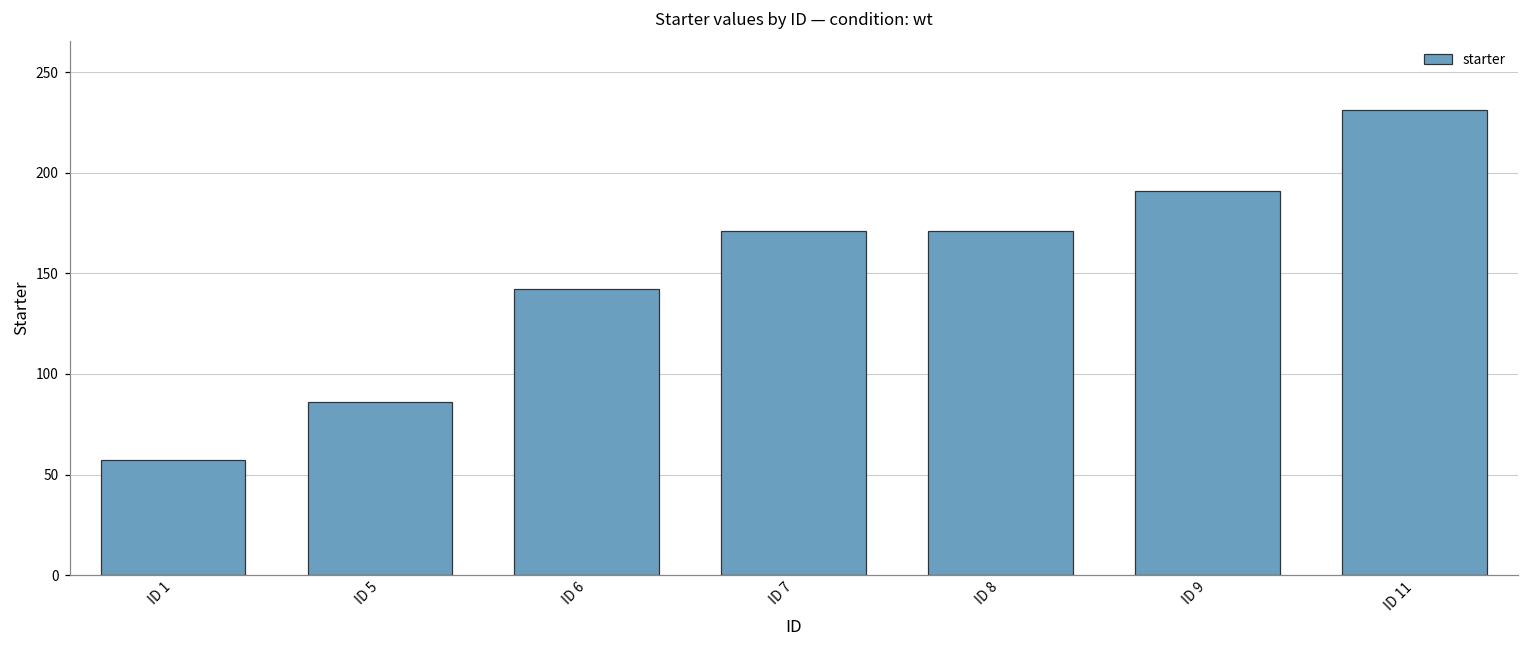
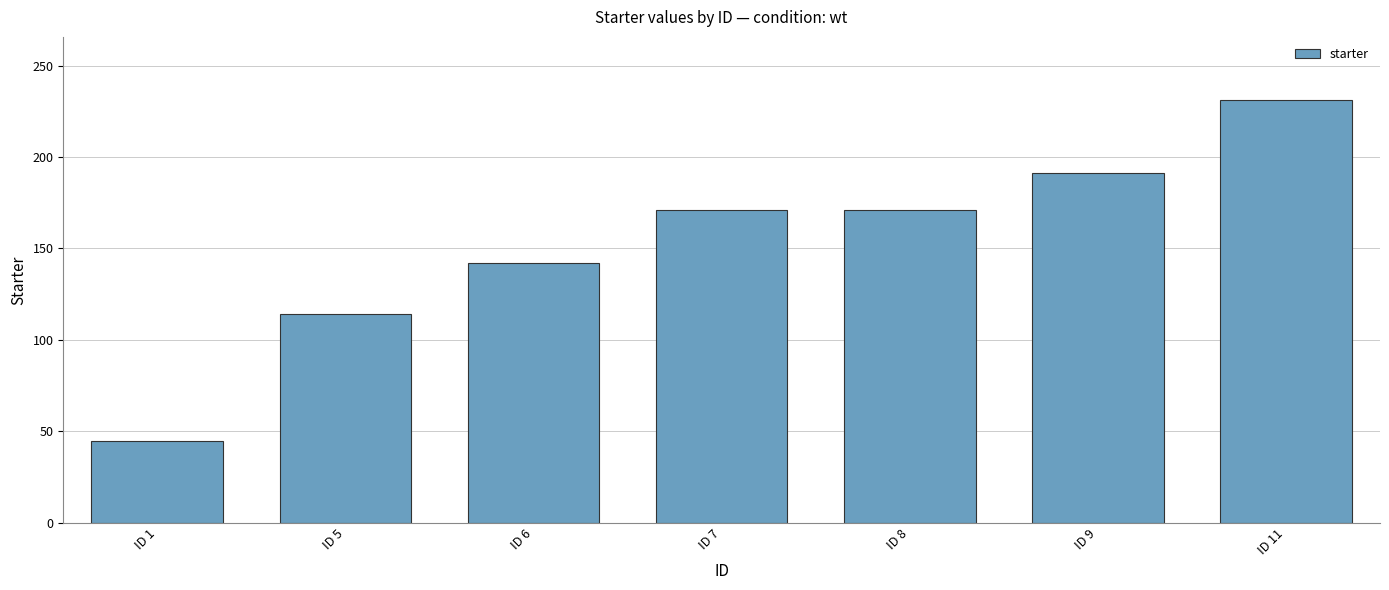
  {
-   "ID 1": 57,
-   "ID 5": 86,
+   "ID 1": 45,
+   "ID 5": 114,
    "ID 6": 142,
    "ID 7": 171,
    "ID 8": 171,
    "ID 9": 191,
    "ID 11": 231
  }
